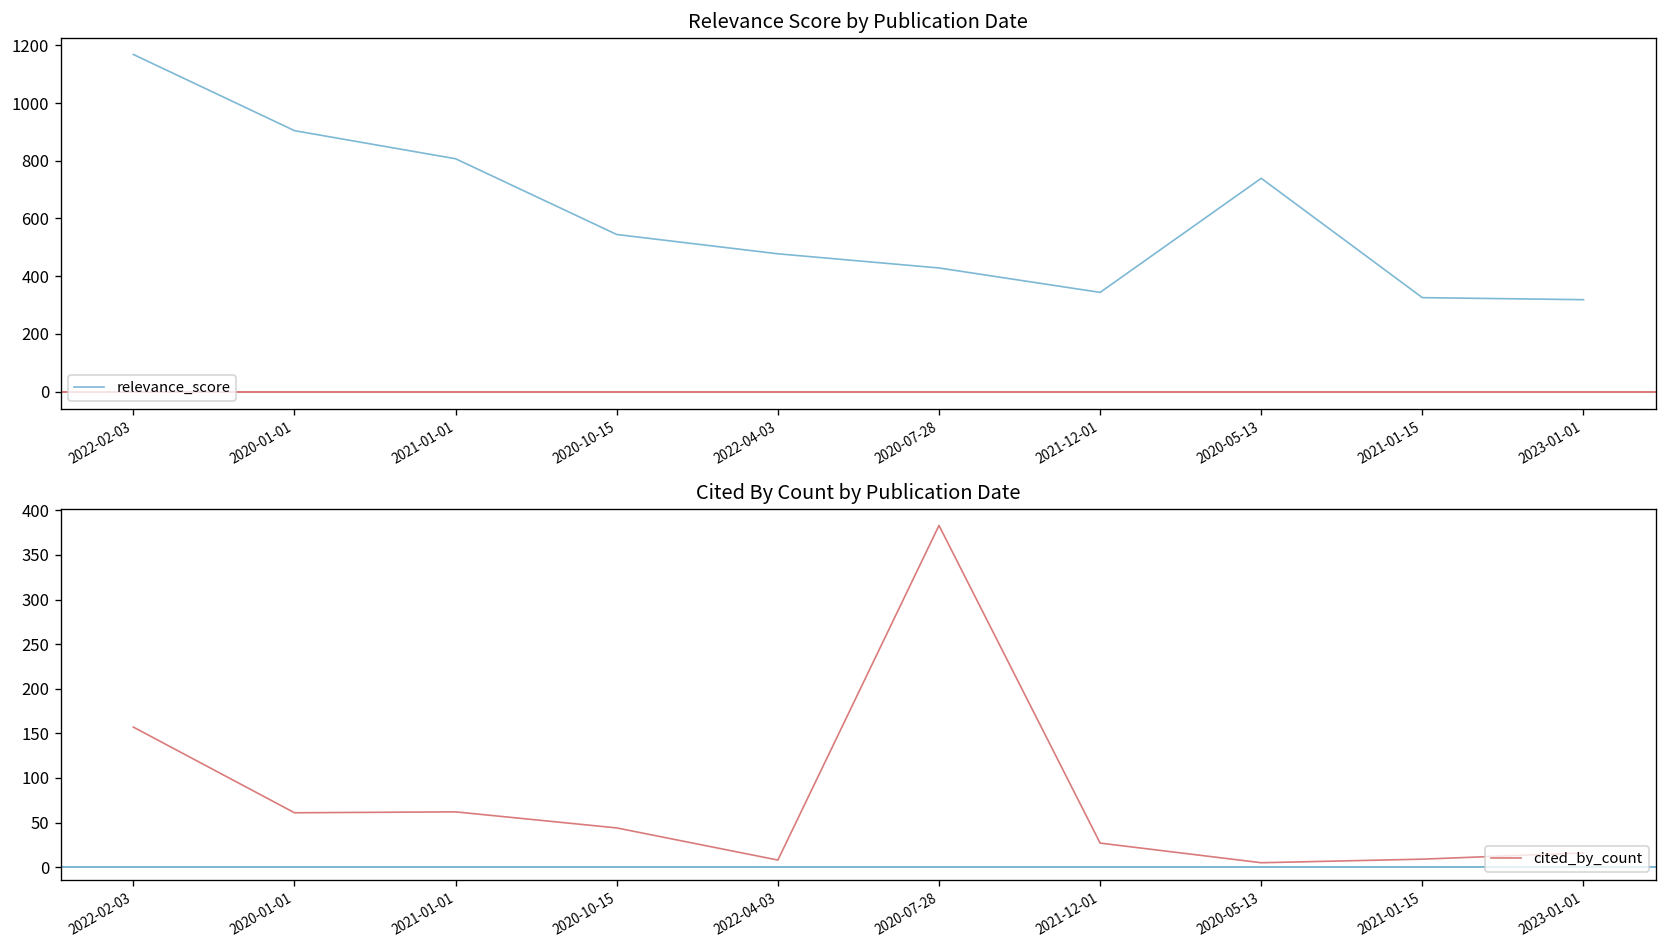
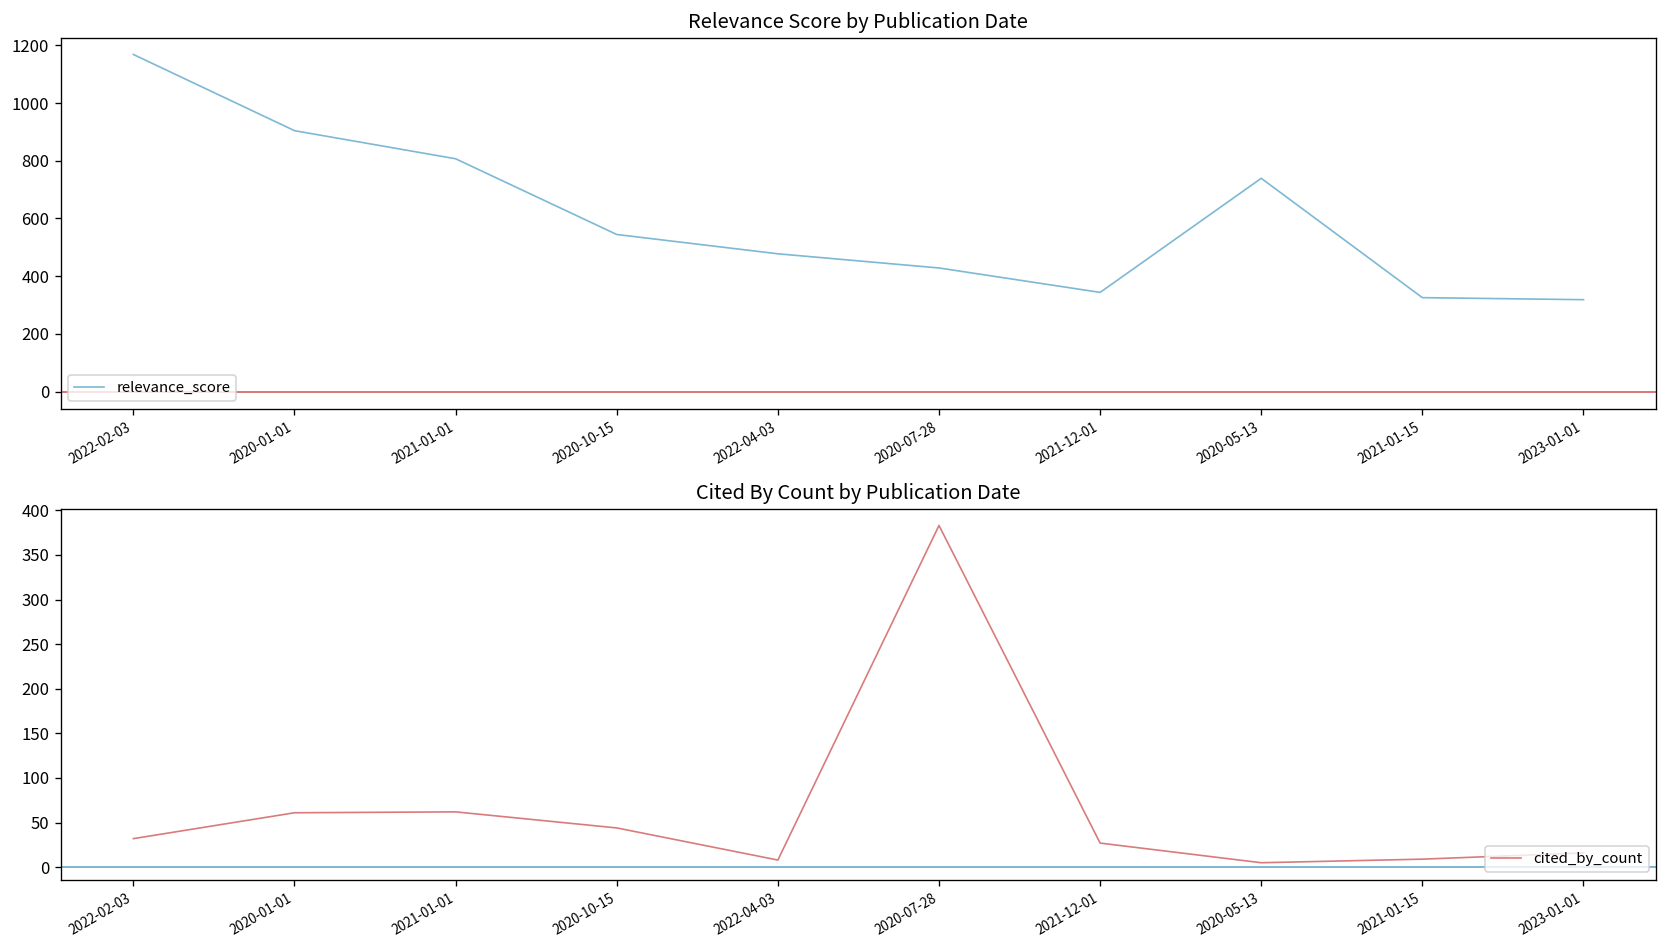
  {
    "Relevance Score by Publication Date": {
      "2022-02-03": 1170,
      "2020-01-01": 900,
      "2021-01-01": 810,
      "2020-10-15": 540,
      "2022-04-03": 480,
      "2020-07-28": 430,
      "2021-12-01": 340,
      "2020-05-13": 740,
      "2021-01-15": 330,
      "2023-01-01": 320
    },
    "Cited By Count by Publication Date": {
-     "2022-02-03": 160,
+     "2022-02-03": 30,
      "2020-01-01": 60,
      "2021-01-01": 60,
      "2020-10-15": 40,
      "2022-04-03": 10,
      "2020-07-28": 380,
      "2021-12-01": 30,
      "2020-05-13": 10,
      "2021-01-15": 10
    }
  }
